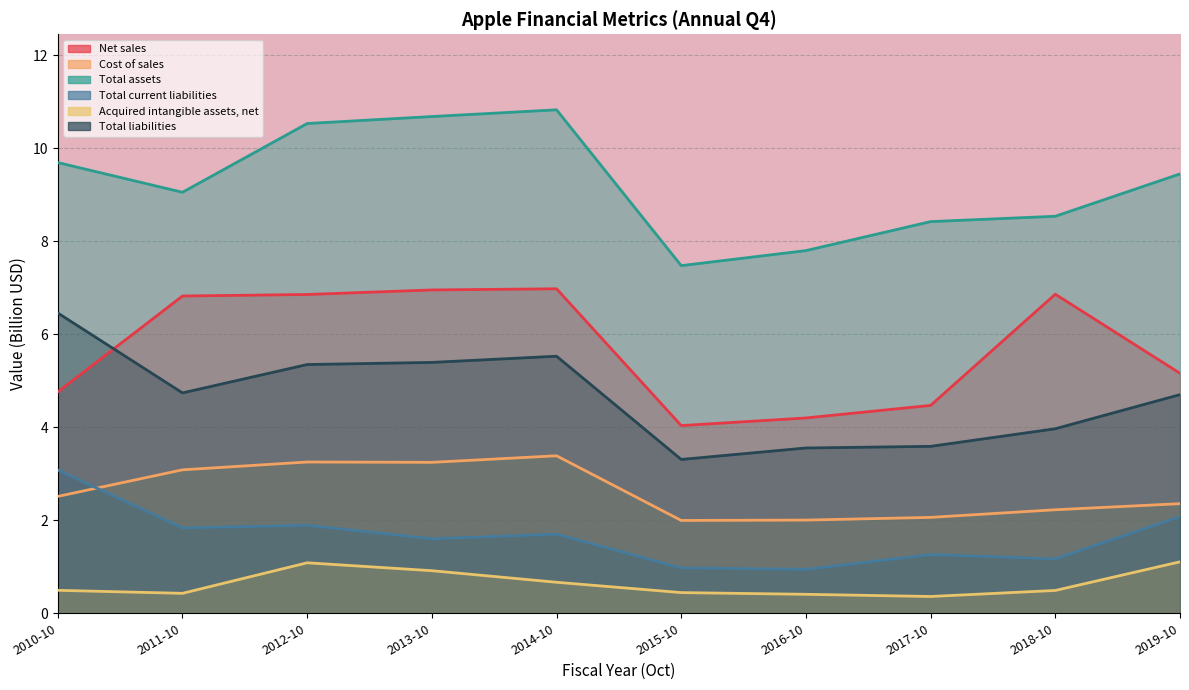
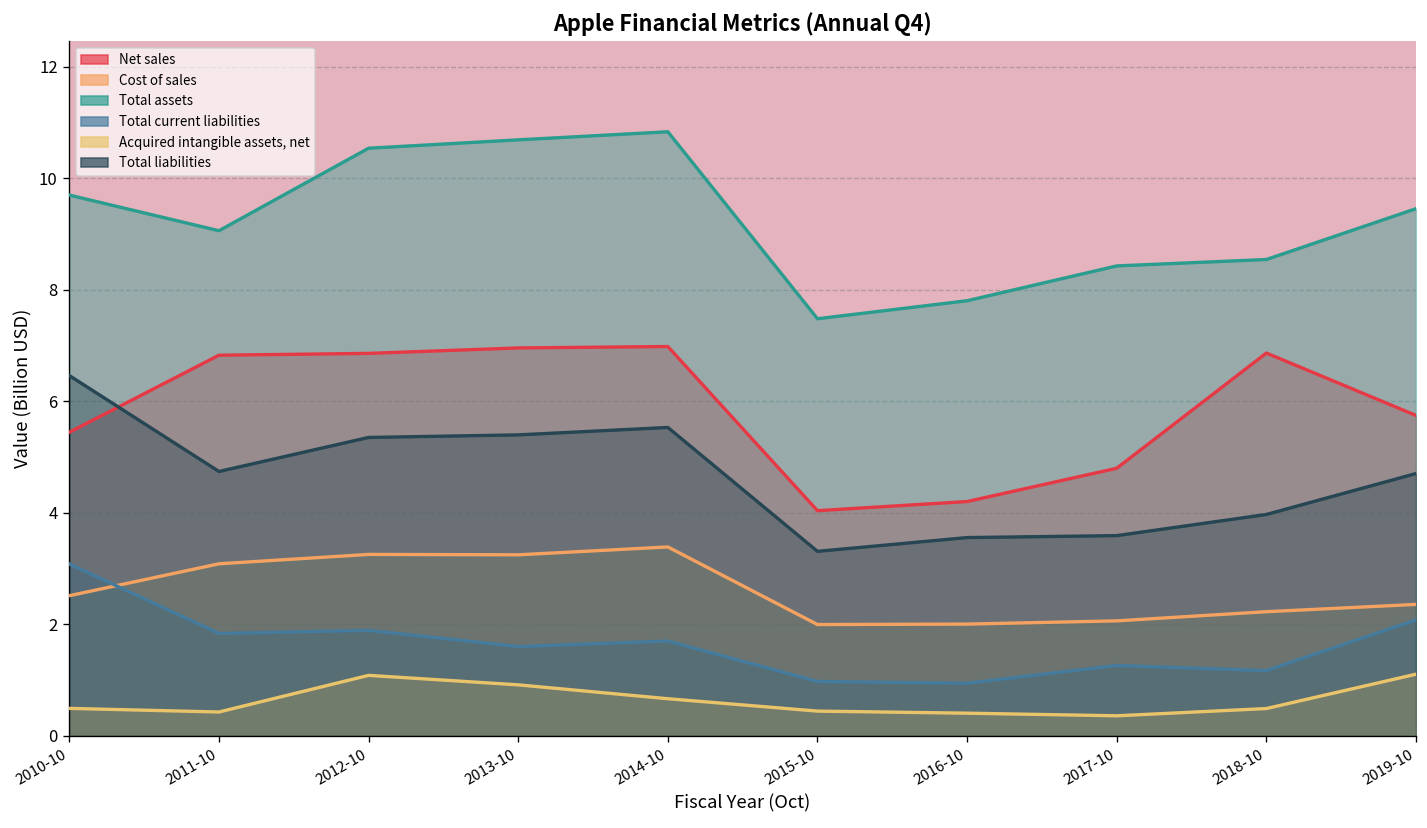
  {
    "Net sales": {
-     "2010-10": 4.8,
+     "2010-10": 5.4,
      "2011-10": 6.8,
      "2012-10": 6.9,
      "2013-10": 7.0,
      "2014-10": 7.0,
      "2015-10": 4.0,
      "2016-10": 4.2,
-     "2017-10": 4.5,
+     "2017-10": 4.8,
      "2018-10": 6.9,
-     "2019-10": 5.2
+     "2019-10": 5.7
    }
  }
